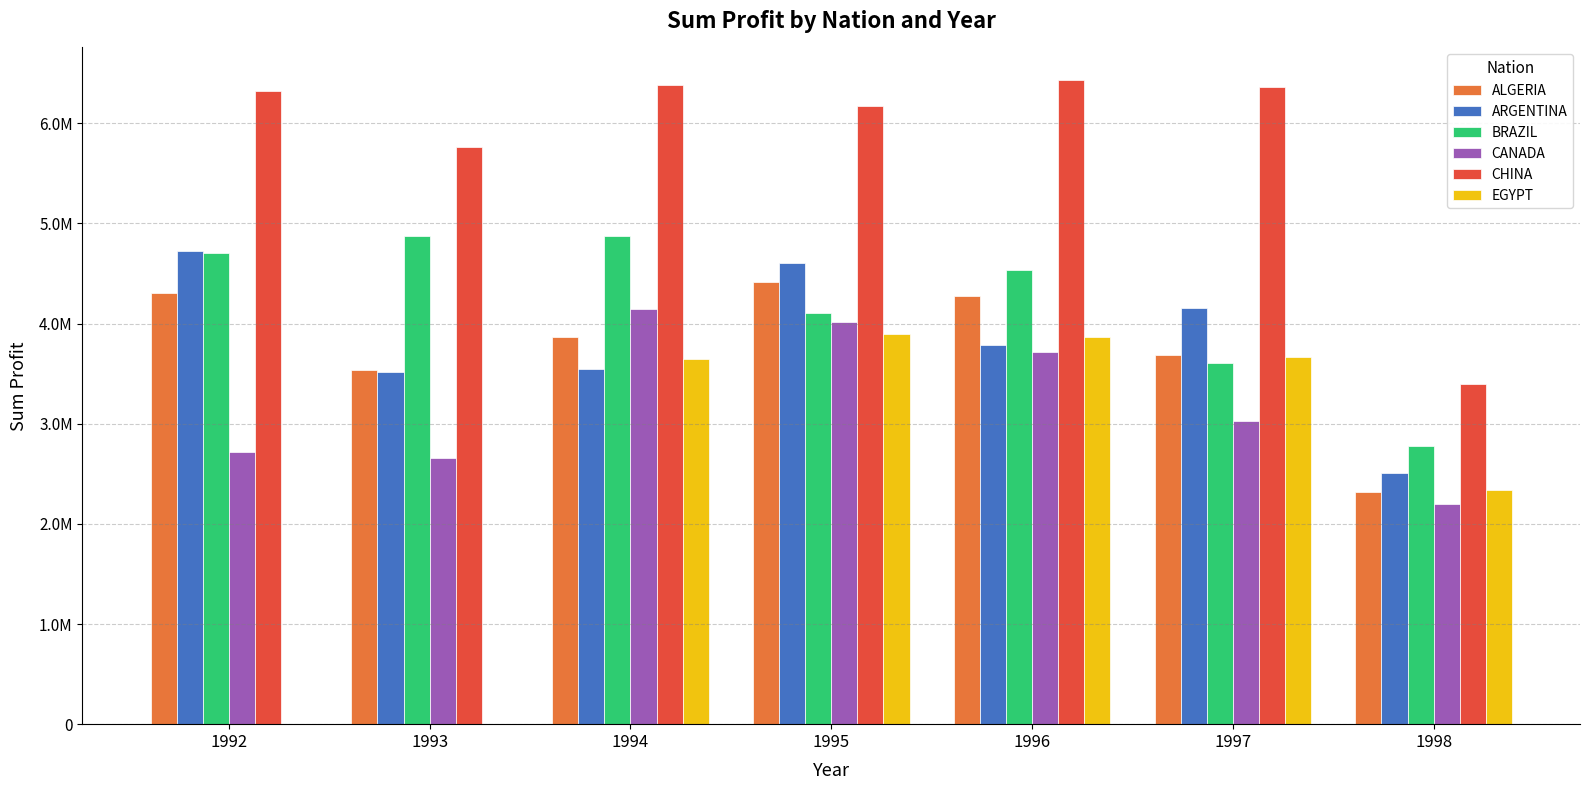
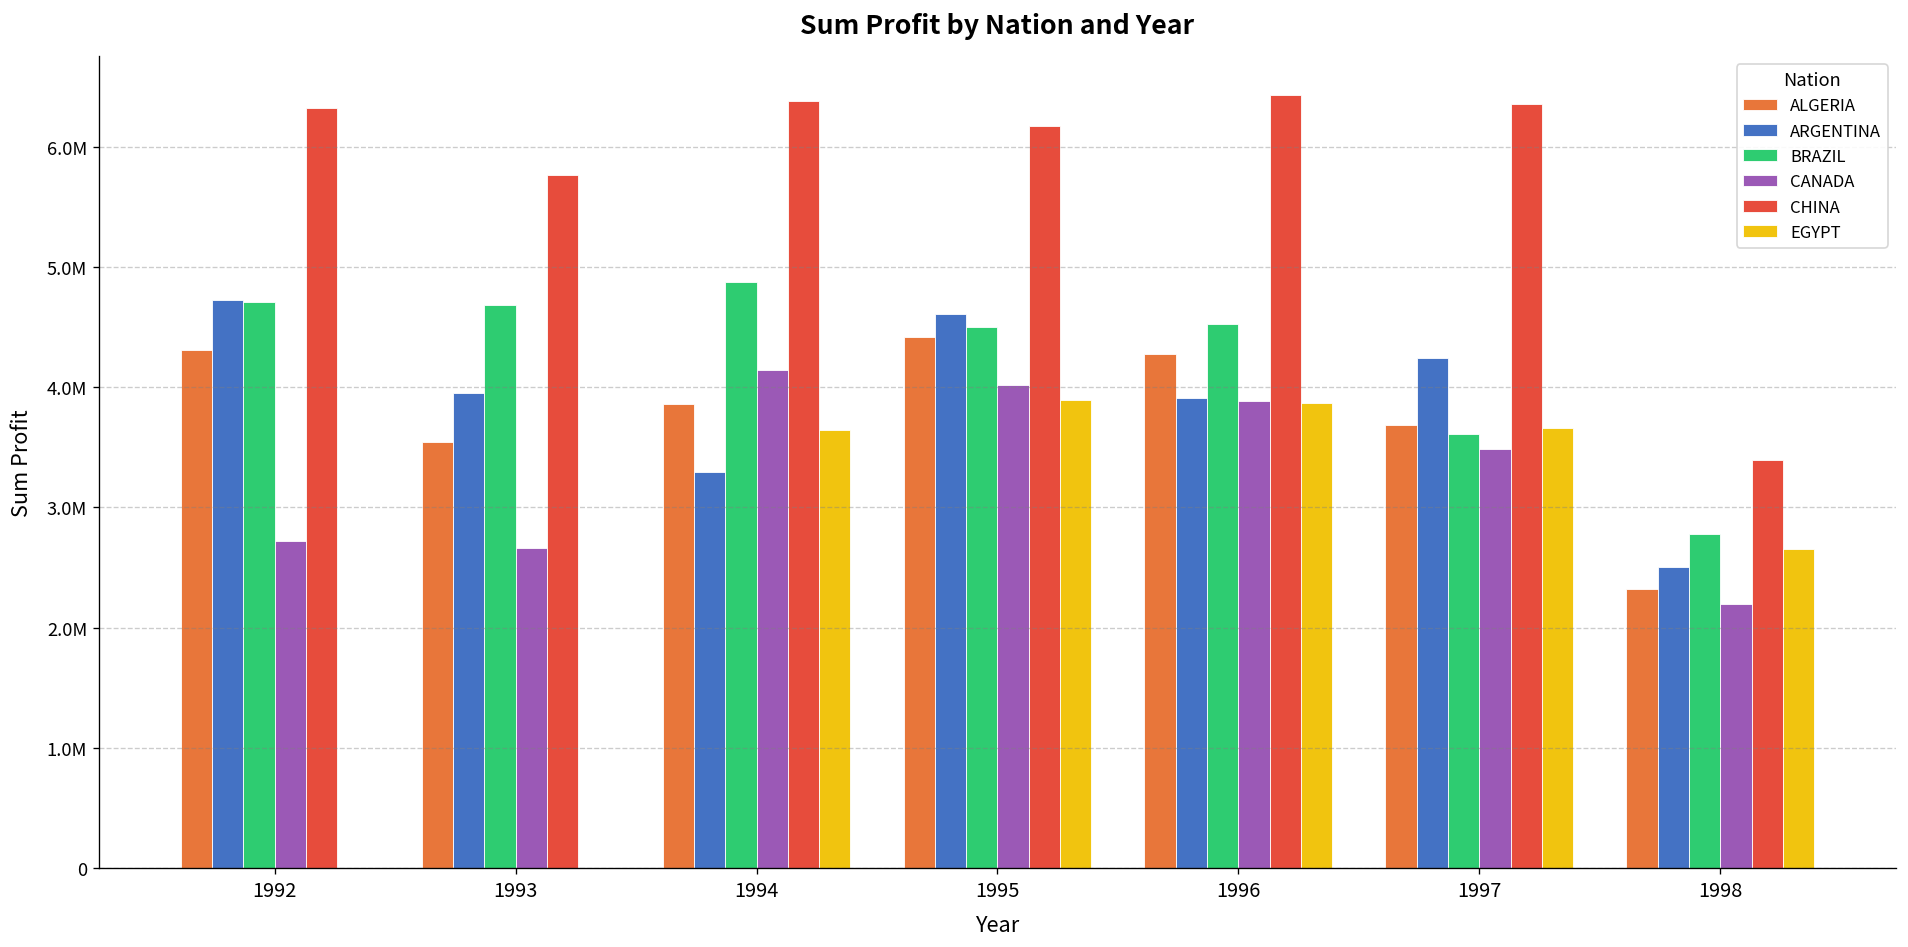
  {
    "ARGENTINA": {
      "1992": 4720000,
-     "1993": 3520000,
-     "1994": 3540000,
+     "1993": 3950000,
+     "1994": 3300000,
      "1995": 4610000,
-     "1996": 3780000,
-     "1997": 4160000,
+     "1996": 3910000,
+     "1997": 4240000,
      "1998": 2500000
    },
    "BRAZIL": {
      "1992": 4710000,
-     "1993": 4880000,
+     "1993": 4690000,
      "1994": 4880000,
-     "1995": 4100000,
+     "1995": 4500000,
      "1996": 4530000,
      "1997": 3610000,
      "1998": 2780000
    },
    "CANADA": {
      "1992": 2720000,
      "1993": 2660000,
      "1994": 4150000,
      "1995": 4010000,
-     "1996": 3710000,
-     "1997": 3030000,
+     "1996": 3890000,
+     "1997": 3480000,
      "1998": 2190000
    },
    "EGYPT": {
      "1992": 0,
      "1993": 0,
      "1994": 3650000,
      "1995": 3900000,
      "1996": 3870000,
      "1997": 3660000,
-     "1998": 2330000
+     "1998": 2650000
    }
  }
